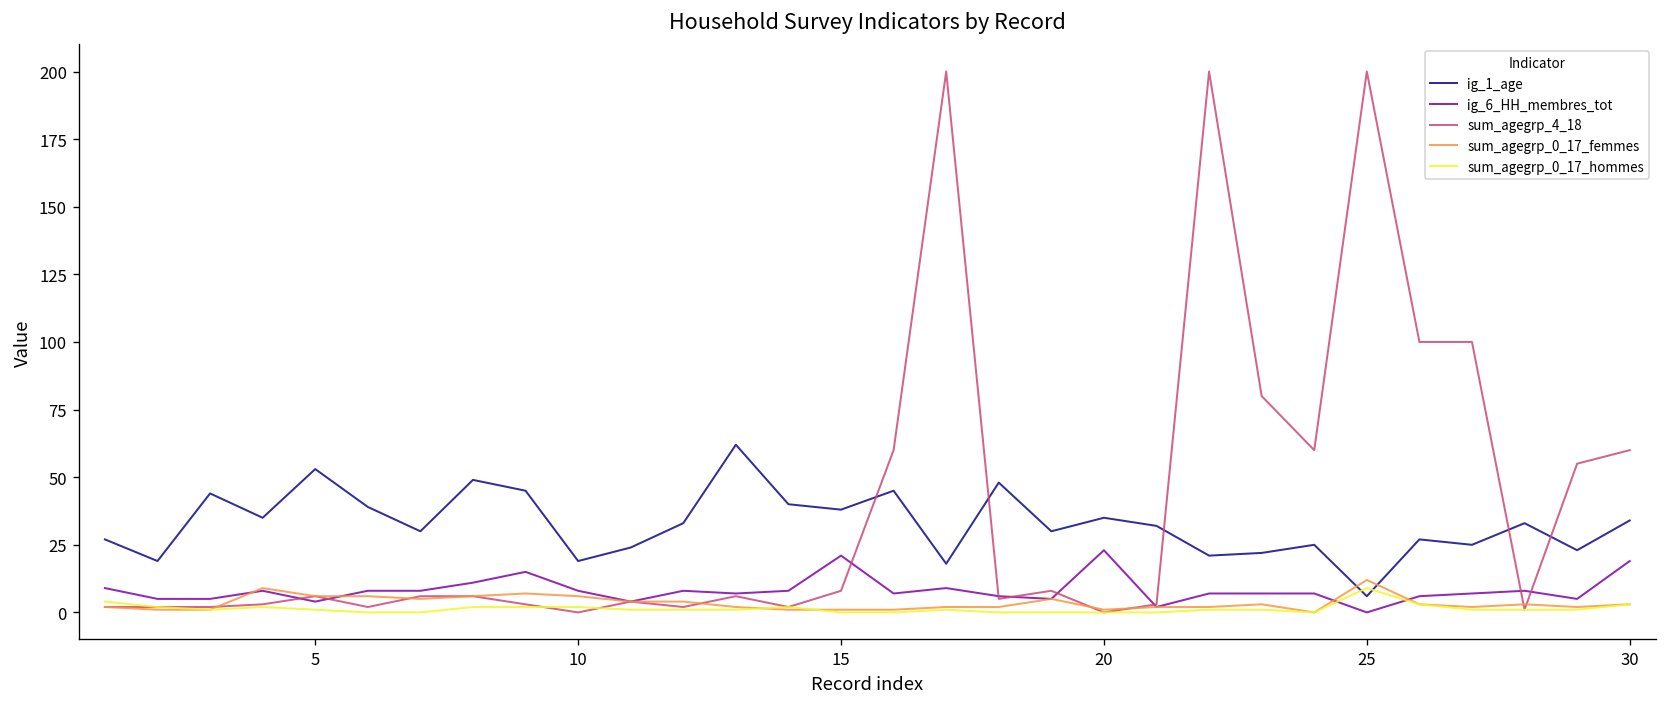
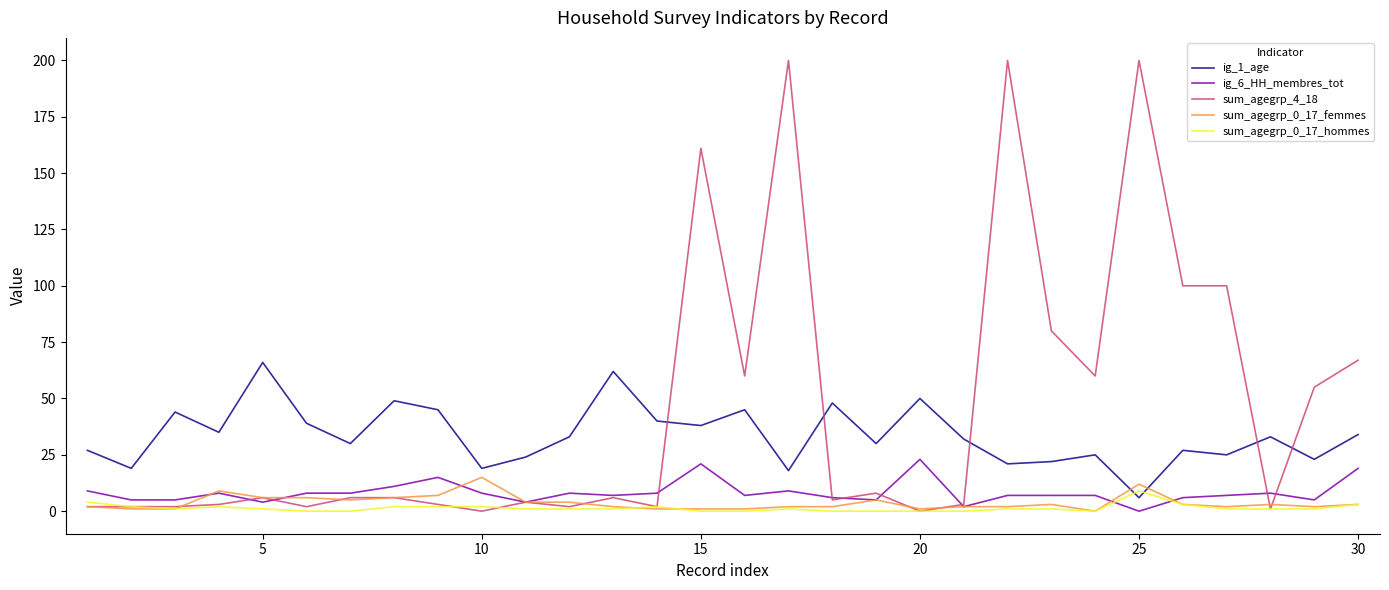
  {
    "ig_1_age": {
-     "5": 53,
+     "5": 66,
      "10": 19,
      "15": 38,
-     "20": 35,
+     "20": 50,
      "25": 6,
      "30": 34
    },
    "ig_6_HH_membres_tot": {
      "5": 4,
      "10": 8,
      "15": 21,
      "20": 23,
      "25": 0,
      "30": 19
    },
    "sum_agegrp_4_18": {
      "10": 0,
-     "15": 8,
+     "15": 161,
      "25": 200,
-     "30": 60
+     "30": 67
    },
    "sum_agegrp_0_17_femmes": {
-     "10": 6,
+     "10": 15,
      "25": 12
    },
    "sum_agegrp_0_17_hommes": {
      "5": 1,
      "10": 2,
      "25": 9
    }
  }
